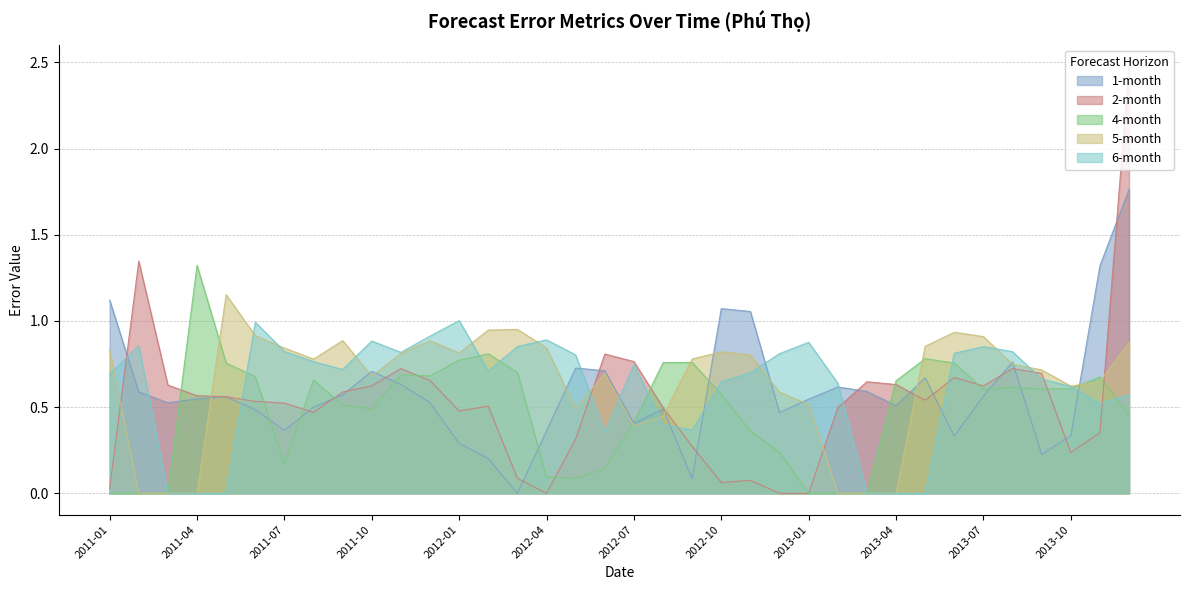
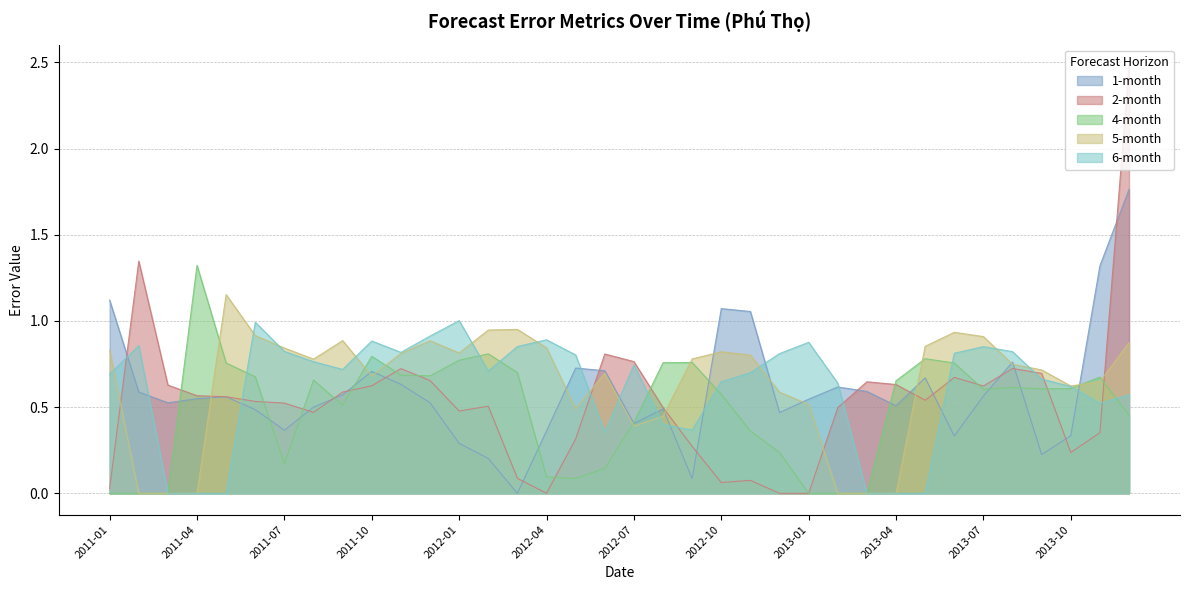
  {
    "4-month": {
      "2011-01": 0.00,
      "2011-04": 1.32,
      "2011-07": 0.17,
-     "2011-10": 0.49,
+     "2011-10": 0.79,
      "2012-01": 0.77,
      "2012-04": 0.10,
      "2012-10": 0.57,
      "2013-04": 0.65,
      "2013-07": 0.60
    }
  }
